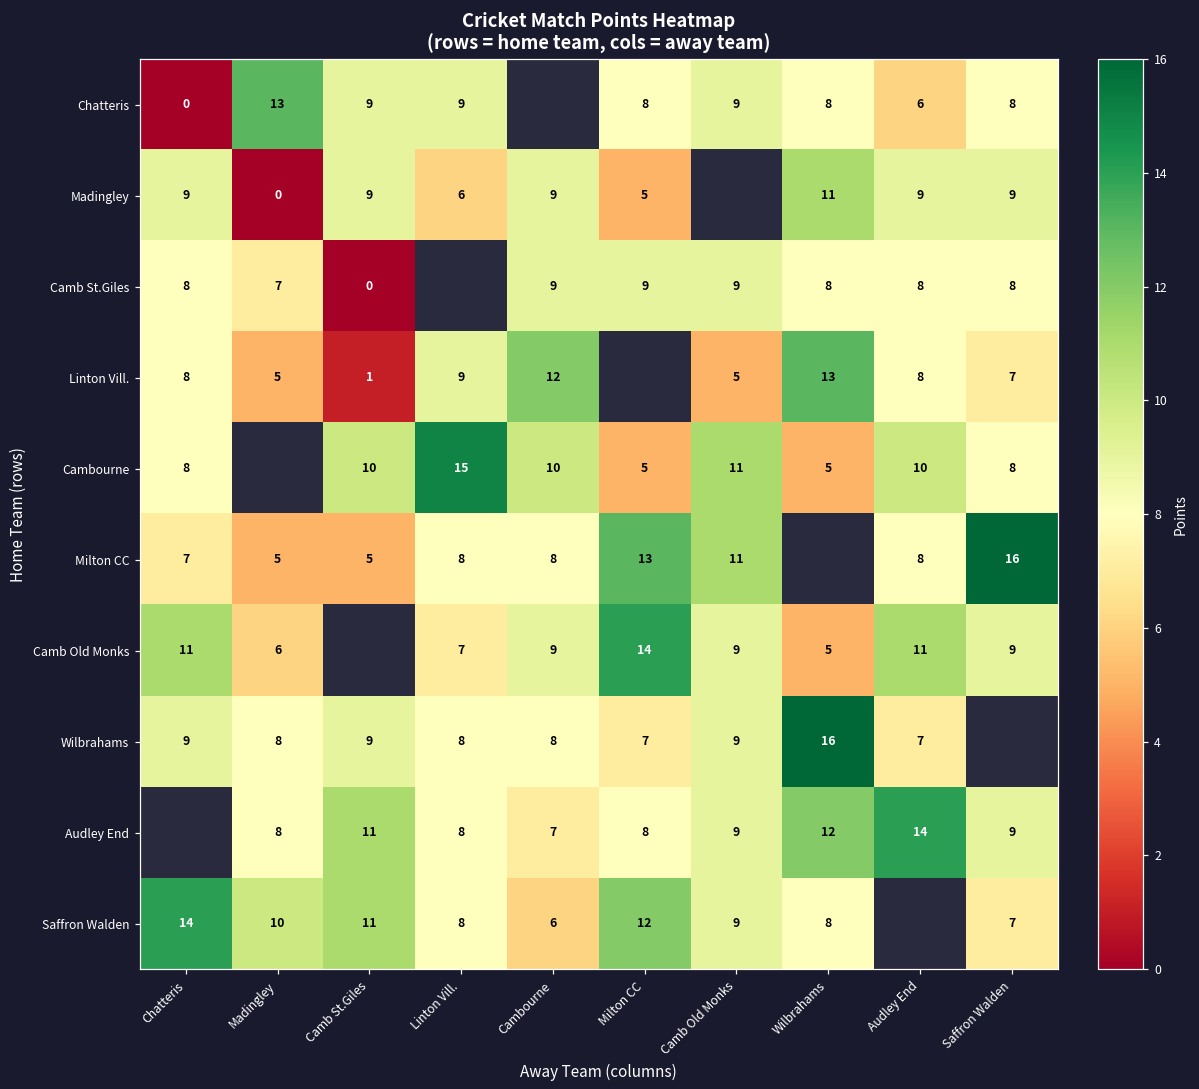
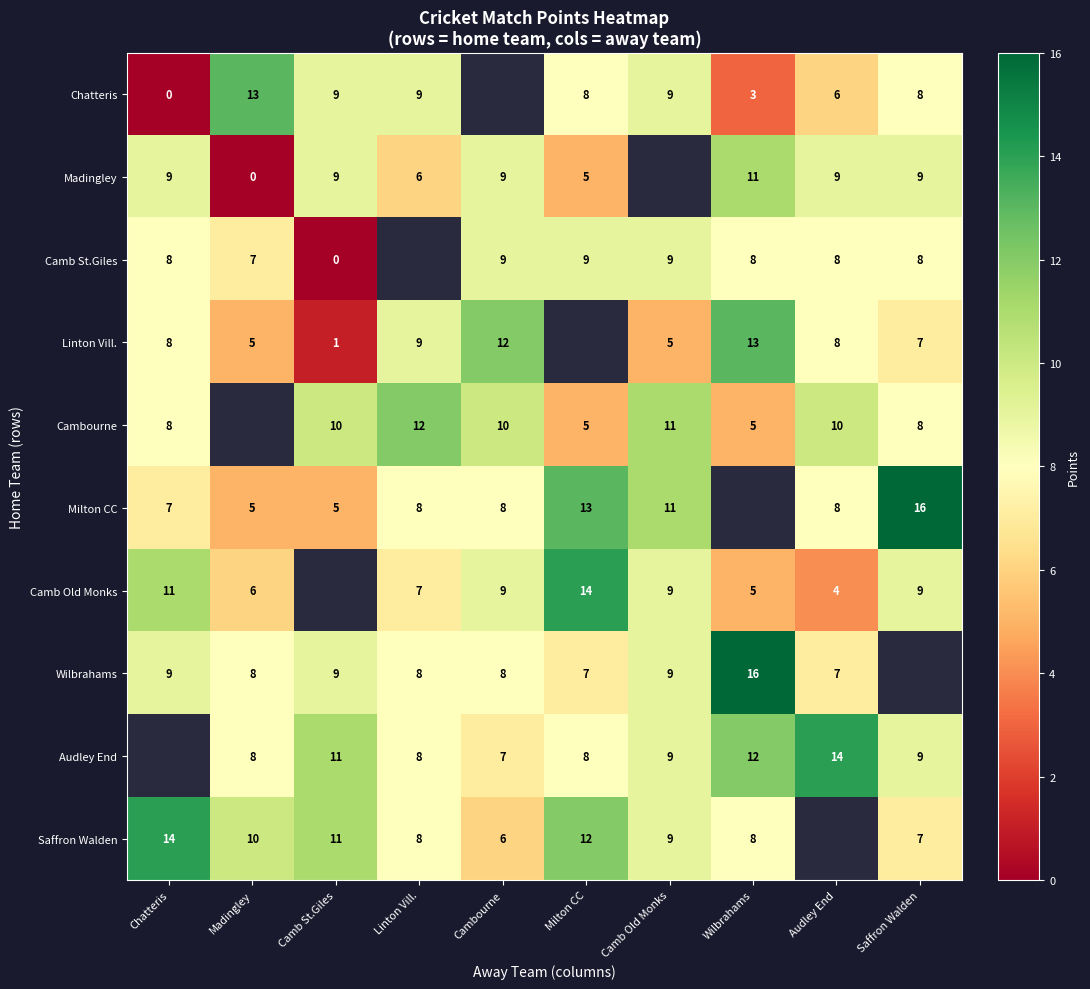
  {
    "Chatteris": {
      "Chatteris": 0,
      "Madingley": 13,
      "Camb St.Giles": 9,
      "Linton Vill.": 9,
      "Milton CC": 8,
      "Camb Old Monks": 9,
-     "Wilbrahams": 8,
+     "Wilbrahams": 3,
      "Audley End": 6,
      "Saffron Walden": 8
    },
    "Madingley": {
      "Chatteris": 9,
      "Madingley": 0,
      "Camb St.Giles": 9,
      "Linton Vill.": 6,
      "Cambourne": 9,
      "Milton CC": 5,
      "Wilbrahams": 11,
      "Audley End": 9,
      "Saffron Walden": 9
    },
    "Camb St.Giles": {
      "Chatteris": 8,
      "Madingley": 7,
      "Camb St.Giles": 0,
      "Cambourne": 9,
      "Milton CC": 9,
      "Camb Old Monks": 9,
      "Wilbrahams": 8,
      "Audley End": 8,
      "Saffron Walden": 8
    },
    "Linton Vill.": {
      "Chatteris": 8,
      "Madingley": 5,
      "Camb St.Giles": 1,
      "Linton Vill.": 9,
      "Cambourne": 12,
      "Camb Old Monks": 5,
      "Wilbrahams": 13,
      "Audley End": 8,
      "Saffron Walden": 7
    },
    "Cambourne": {
      "Chatteris": 8,
      "Camb St.Giles": 10,
-     "Linton Vill.": 15,
+     "Linton Vill.": 12,
      "Cambourne": 10,
      "Milton CC": 5,
      "Camb Old Monks": 11,
      "Wilbrahams": 5,
      "Audley End": 10,
      "Saffron Walden": 8
    },
    "Milton CC": {
      "Chatteris": 7,
      "Madingley": 5,
      "Camb St.Giles": 5,
      "Linton Vill.": 8,
      "Cambourne": 8,
      "Milton CC": 13,
      "Camb Old Monks": 11,
      "Audley End": 8,
      "Saffron Walden": 16
    },
    "Camb Old Monks": {
      "Chatteris": 11,
      "Madingley": 6,
      "Linton Vill.": 7,
      "Cambourne": 9,
      "Milton CC": 14,
      "Camb Old Monks": 9,
      "Wilbrahams": 5,
-     "Audley End": 11,
+     "Audley End": 4,
      "Saffron Walden": 9
    },
    "Wilbrahams": {
      "Chatteris": 9,
      "Madingley": 8,
      "Camb St.Giles": 9,
      "Linton Vill.": 8,
      "Cambourne": 8,
      "Milton CC": 7,
      "Camb Old Monks": 9,
      "Wilbrahams": 16,
      "Audley End": 7
    },
    "Audley End": {
      "Madingley": 8,
      "Camb St.Giles": 11,
      "Linton Vill.": 8,
      "Cambourne": 7,
      "Milton CC": 8,
      "Camb Old Monks": 9,
      "Wilbrahams": 12,
      "Audley End": 14,
      "Saffron Walden": 9
    },
    "Saffron Walden": {
      "Chatteris": 14,
      "Madingley": 10,
      "Camb St.Giles": 11,
      "Linton Vill.": 8,
      "Cambourne": 6,
      "Milton CC": 12,
      "Camb Old Monks": 9,
      "Wilbrahams": 8,
      "Saffron Walden": 7
    }
  }
